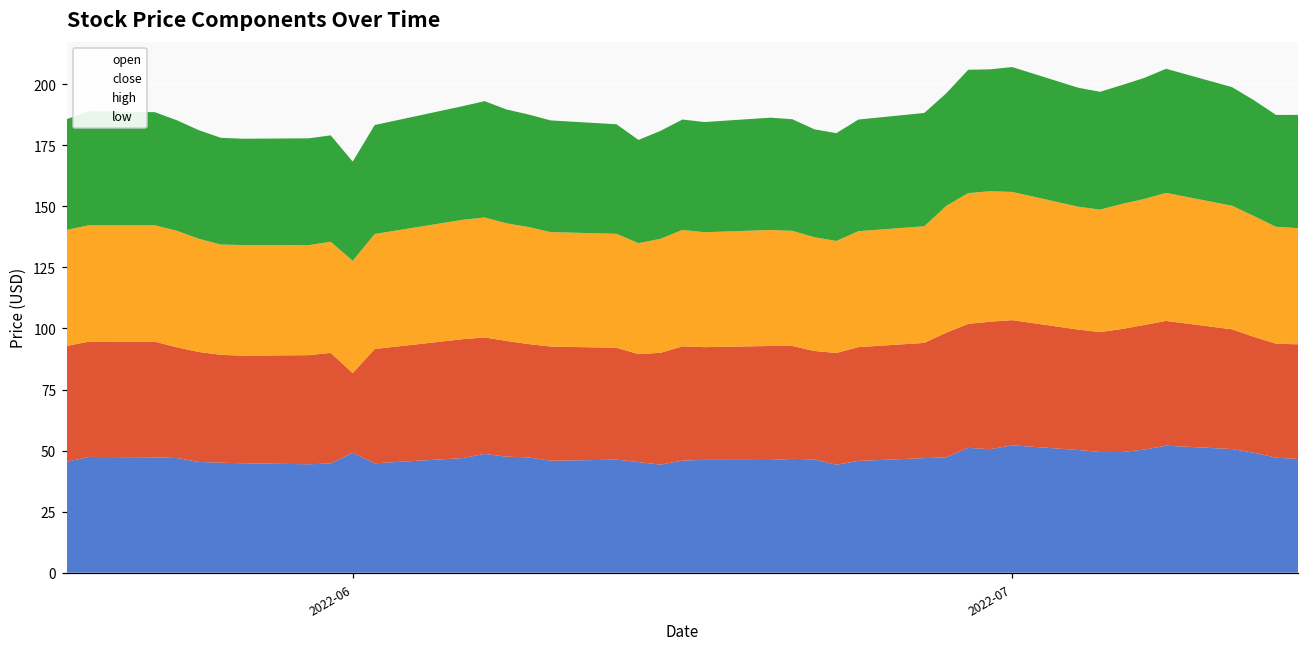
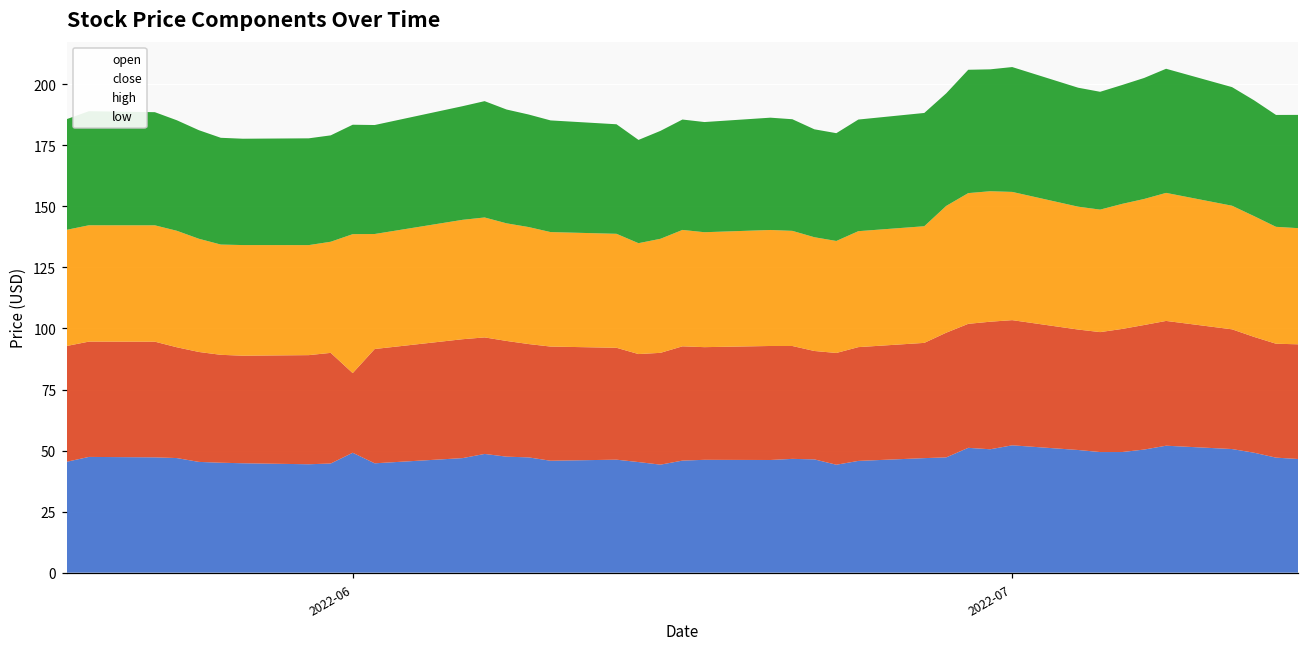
  {
    "open": {
      "2022-06": 49,
      "2022-07": 52
    },
    "close": {
      "2022-06": 33,
      "2022-07": 51
    },
    "high": {
-     "2022-06": 46,
+     "2022-06": 57,
      "2022-07": 53
    },
    "low": {
-     "2022-06": 41,
+     "2022-06": 45,
      "2022-07": 51
    }
  }
